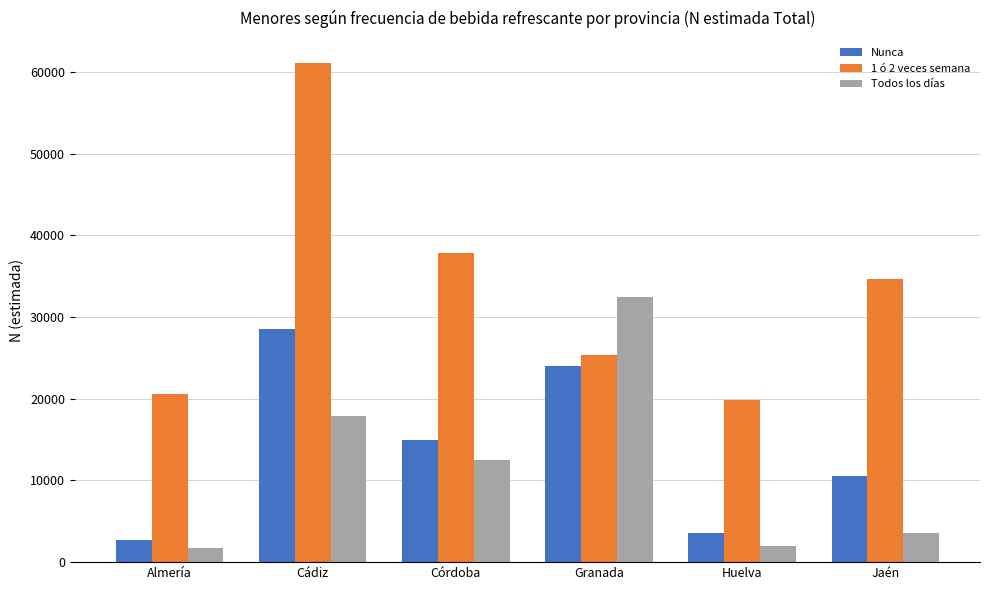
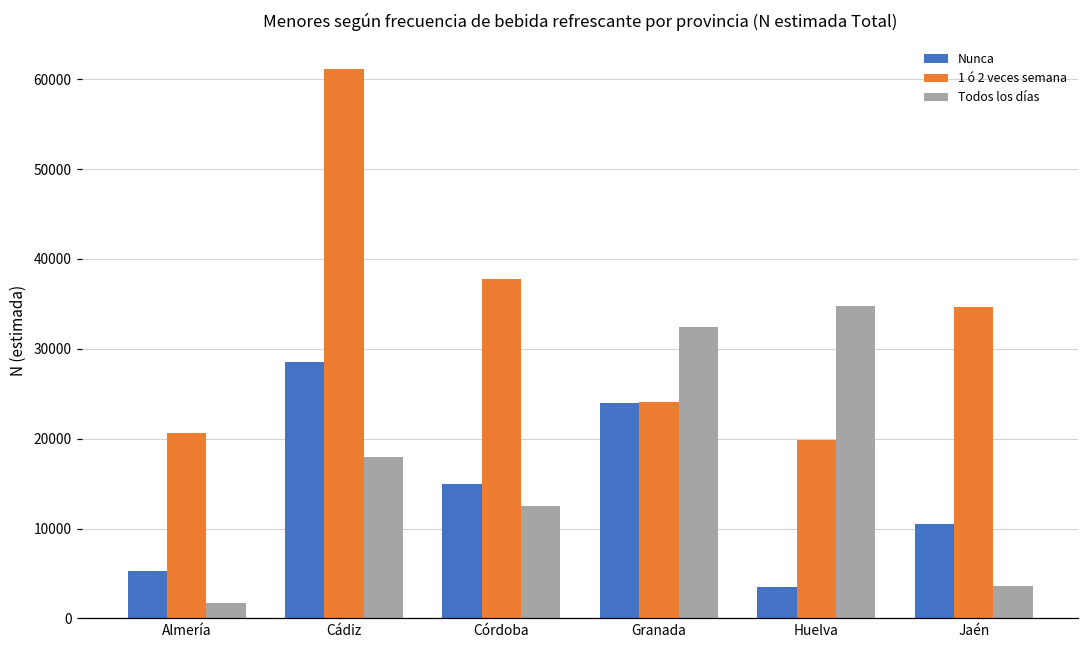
  {
    "Nunca": {
-     "Almería": 3000,
+     "Almería": 5000,
      "Cádiz": 28000,
      "Córdoba": 15000,
      "Granada": 24000,
      "Huelva": 4000,
      "Jaén": 10000
    },
    "1 ó 2 veces semana": {
      "Almería": 21000,
      "Cádiz": 61000,
      "Córdoba": 38000,
-     "Granada": 25000,
+     "Granada": 24000,
      "Huelva": 20000,
      "Jaén": 35000
    },
    "Todos los días": {
      "Almería": 2000,
      "Cádiz": 18000,
      "Córdoba": 13000,
      "Granada": 32000,
-     "Huelva": 2000,
+     "Huelva": 35000,
      "Jaén": 4000
    }
  }
